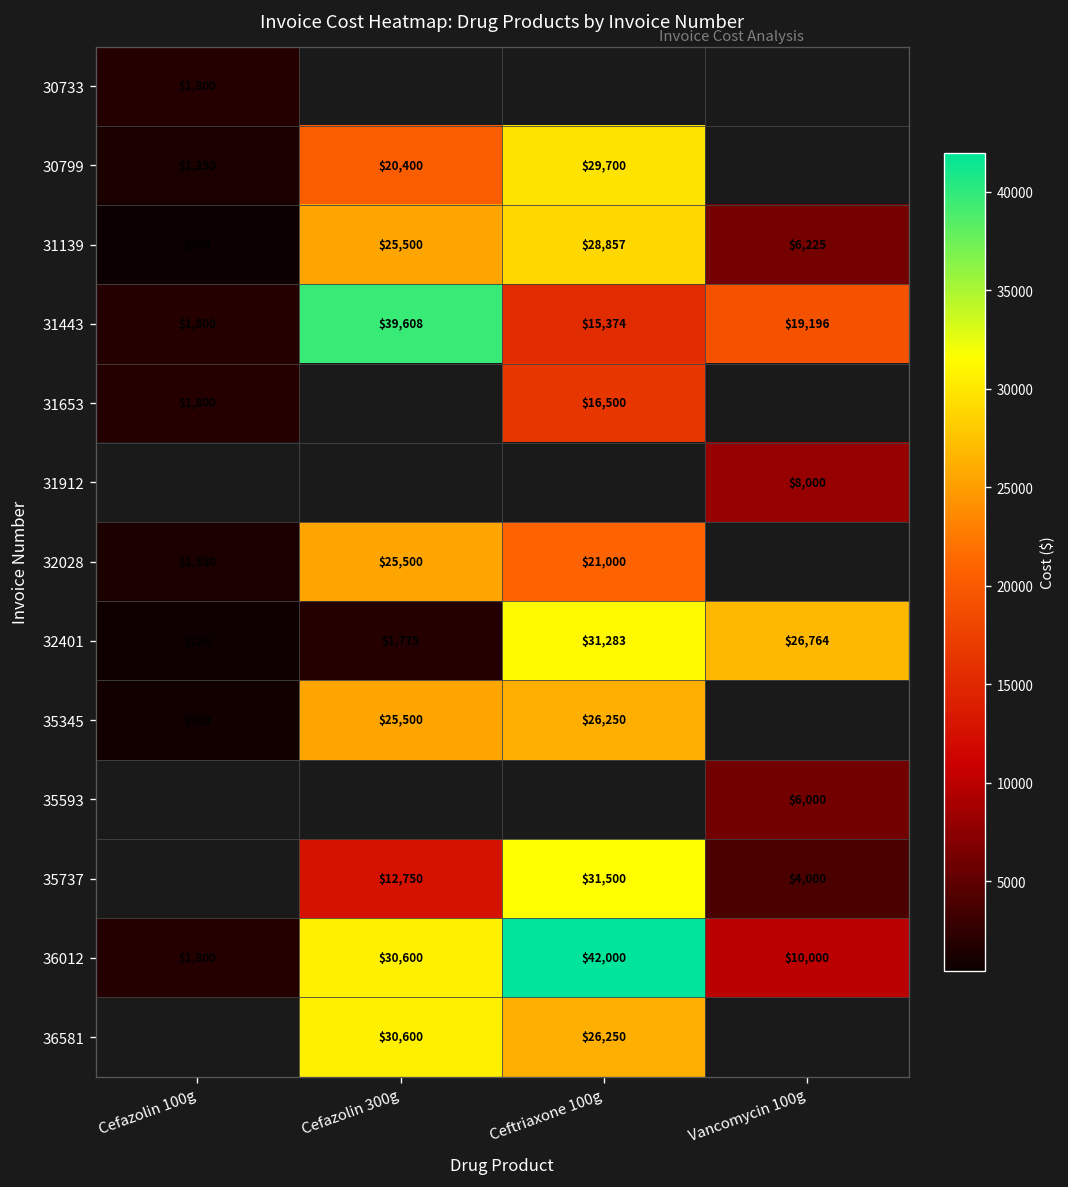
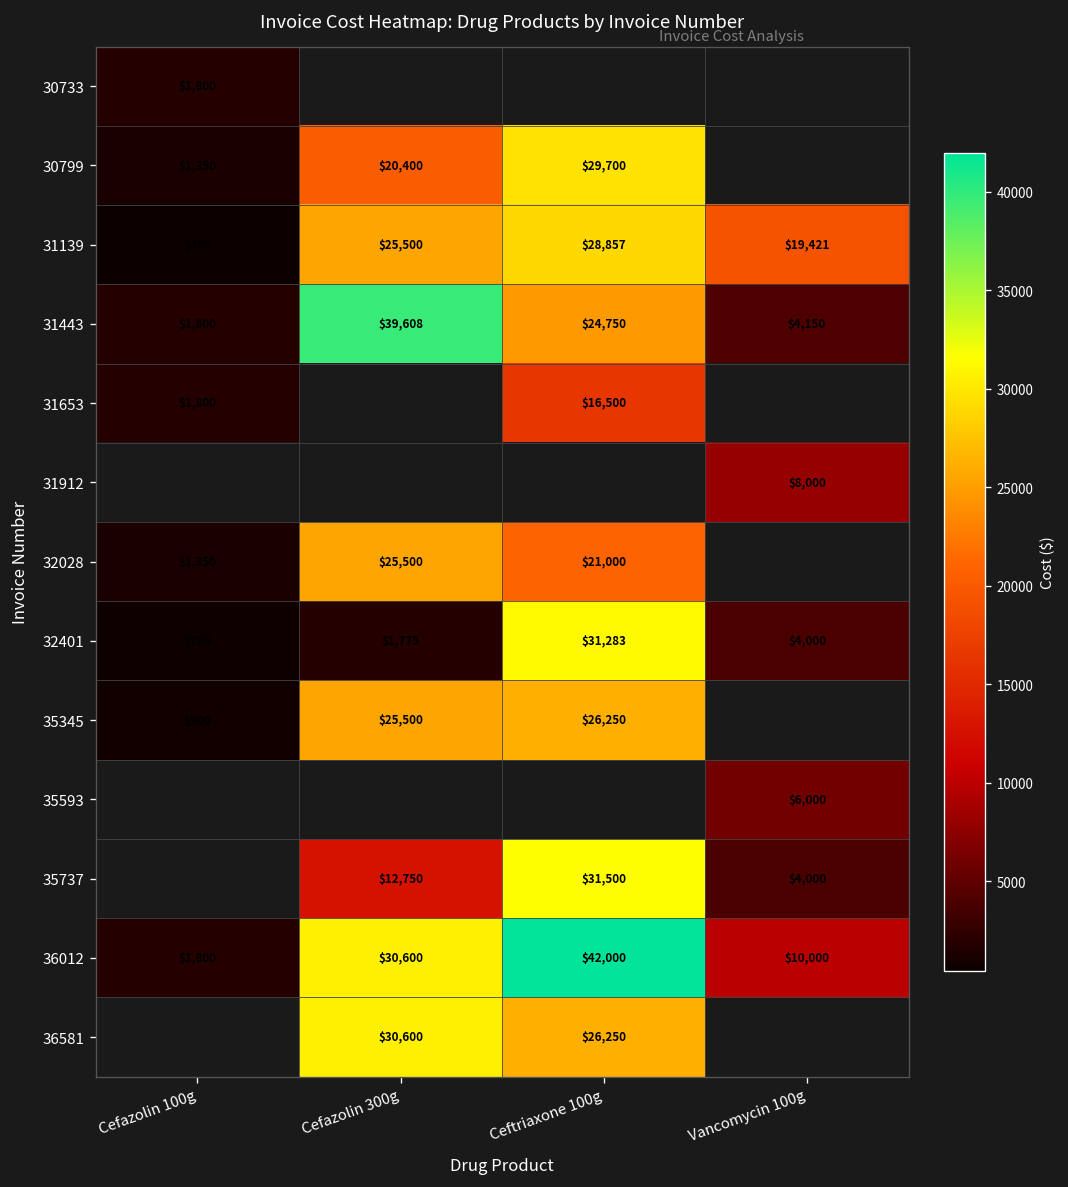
  {
    "30799": {
      "Cefazolin 300g": "$20,400",
      "Ceftriaxone 100g": "$29,700"
    },
    "31139": {
      "Cefazolin 300g": "$25,500",
      "Ceftriaxone 100g": "$28,857",
-     "Vancomycin 100g": "$6,225"
+     "Vancomycin 100g": "$19,421"
    },
    "31443": {
      "Cefazolin 300g": "$39,608",
-     "Ceftriaxone 100g": "$15,374",
-     "Vancomycin 100g": "$19,196"
+     "Ceftriaxone 100g": "$24,750",
+     "Vancomycin 100g": "$4,150"
    },
    "31653": {
      "Ceftriaxone 100g": "$16,500"
    },
    "31912": {
      "Vancomycin 100g": "$8,000"
    },
    "32028": {
      "Cefazolin 300g": "$25,500",
      "Ceftriaxone 100g": "$21,000"
    },
    "32401": {
      "Ceftriaxone 100g": "$31,283",
-     "Vancomycin 100g": "$26,764"
+     "Vancomycin 100g": "$4,000"
    },
    "35345": {
      "Cefazolin 300g": "$25,500",
      "Ceftriaxone 100g": "$26,250"
    },
    "35593": {
      "Vancomycin 100g": "$6,000"
    },
    "35737": {
      "Cefazolin 300g": "$12,750",
      "Ceftriaxone 100g": "$31,500",
      "Vancomycin 100g": "$4,000"
    },
    "36012": {
      "Cefazolin 300g": "$30,600",
      "Ceftriaxone 100g": "$42,000",
      "Vancomycin 100g": "$10,000"
    },
    "36581": {
      "Cefazolin 300g": "$30,600",
      "Ceftriaxone 100g": "$26,250"
    }
  }
